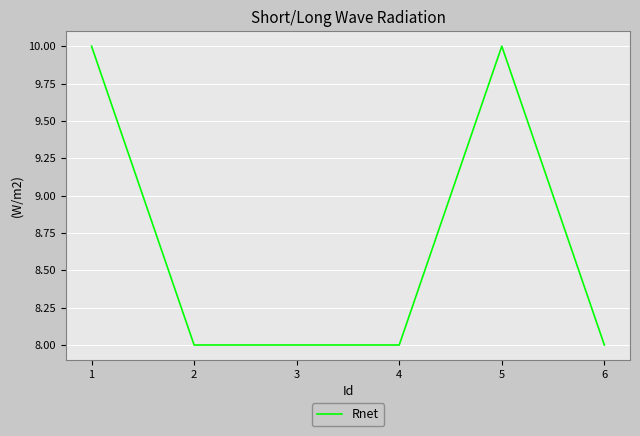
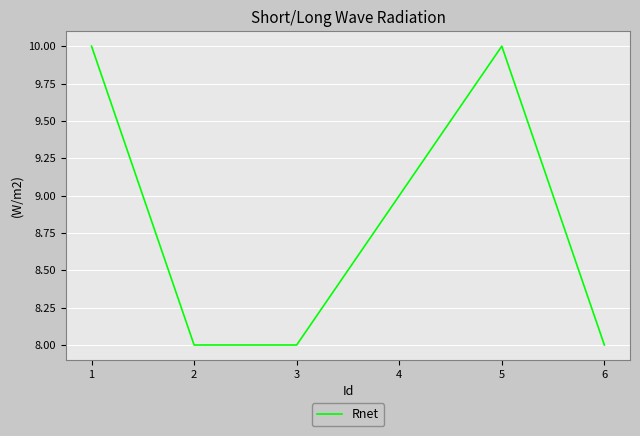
  {
    "1": 10,
    "2": 8,
    "3": 8,
-   "4": 8,
+   "4": 9,
    "5": 10,
    "6": 8
  }
